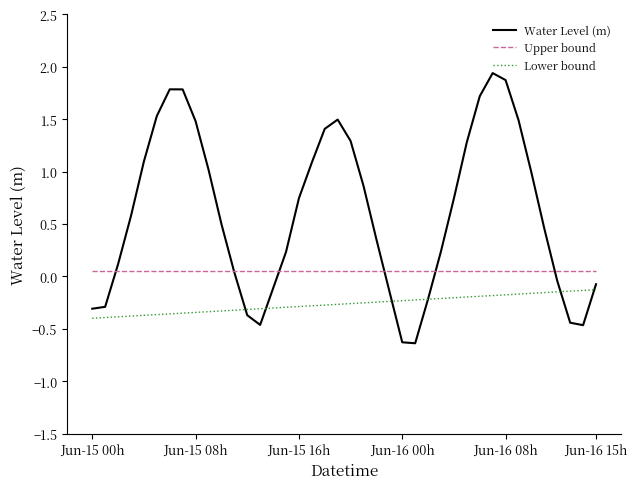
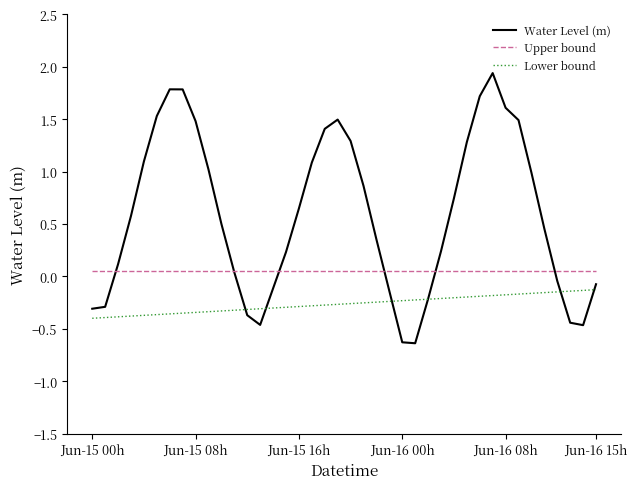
  {
    "Water Level (m)": {
      "Jun-15 00h": -0.31,
      "Jun-15 08h": 1.48,
-     "Jun-15 16h": 0.74,
+     "Jun-15 16h": 0.65,
      "Jun-16 00h": -0.63,
-     "Jun-16 08h": 1.87,
+     "Jun-16 08h": 1.61,
      "Jun-16 15h": -0.08
    },
    "Upper bound": {
      "Jun-15 00h": 0.05,
      "Jun-15 08h": 0.05,
      "Jun-15 16h": 0.05,
      "Jun-16 00h": 0.05,
      "Jun-16 08h": 0.05,
      "Jun-16 15h": 0.05
    },
    "Lower bound": {
      "Jun-15 00h": -0.40,
      "Jun-15 08h": -0.34,
      "Jun-15 16h": -0.29,
      "Jun-16 00h": -0.23,
      "Jun-16 08h": -0.18,
      "Jun-16 15h": -0.13
    }
  }
